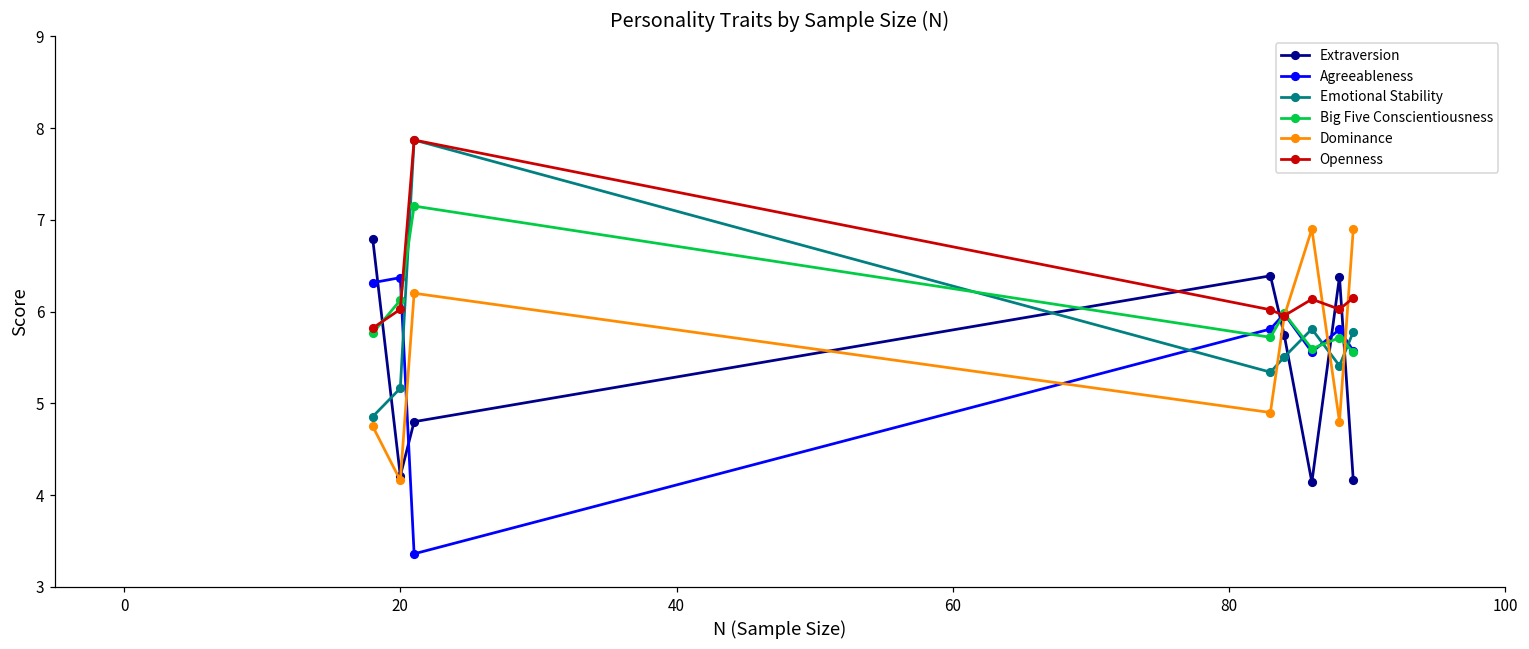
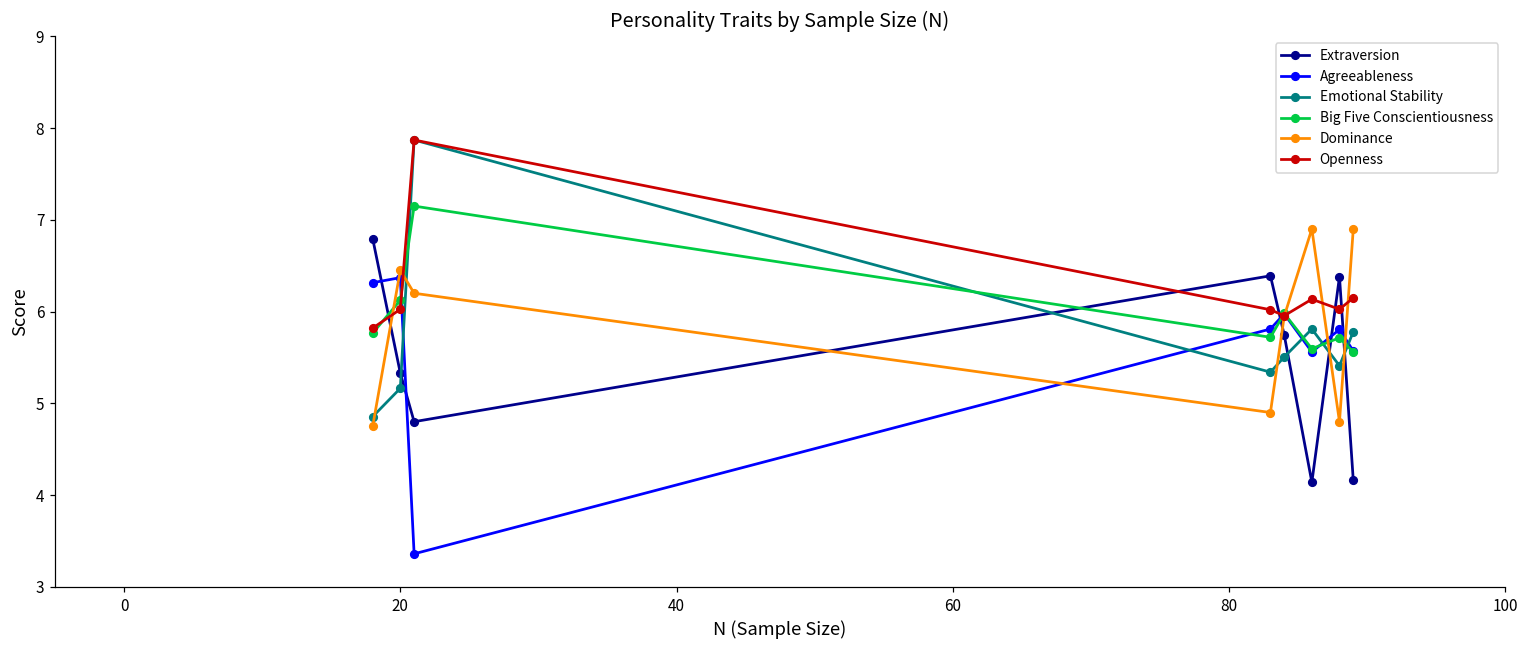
  {
    "Extraversion": {
-     "20": 4.2
+     "20": 5.3
    },
    "Agreeableness": {
      "20": 6.4
    },
    "Emotional Stability": {
      "20": 5.2
    },
    "Big Five Conscientiousness": {
      "20": 6.1
    },
    "Dominance": {
-     "20": 4.2
+     "20": 6.5
    },
    "Openness": {
      "20": 6.0
    }
  }
